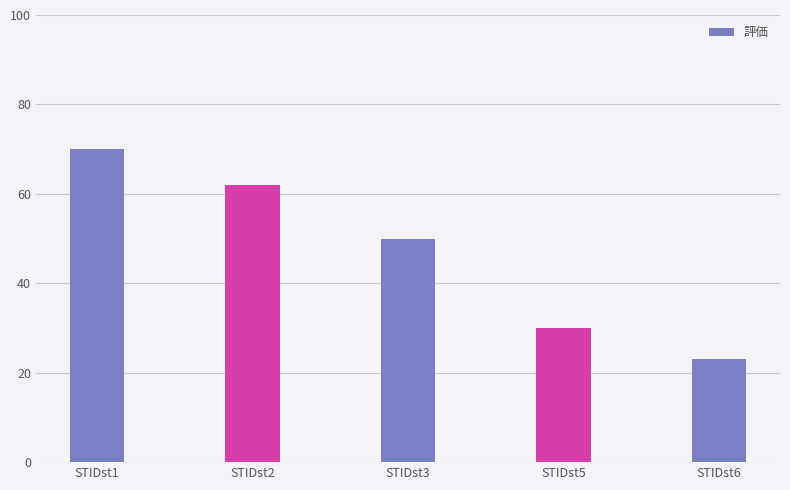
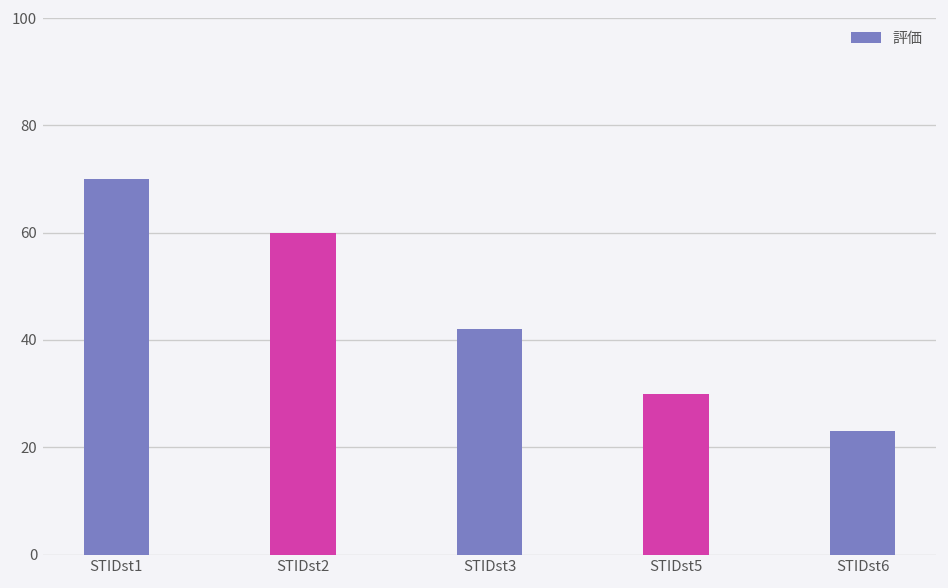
  {
    "STIDst1": 70,
-   "STIDst2": 62,
-   "STIDst3": 50,
+   "STIDst2": 60,
+   "STIDst3": 42,
    "STIDst5": 30,
    "STIDst6": 23
  }
